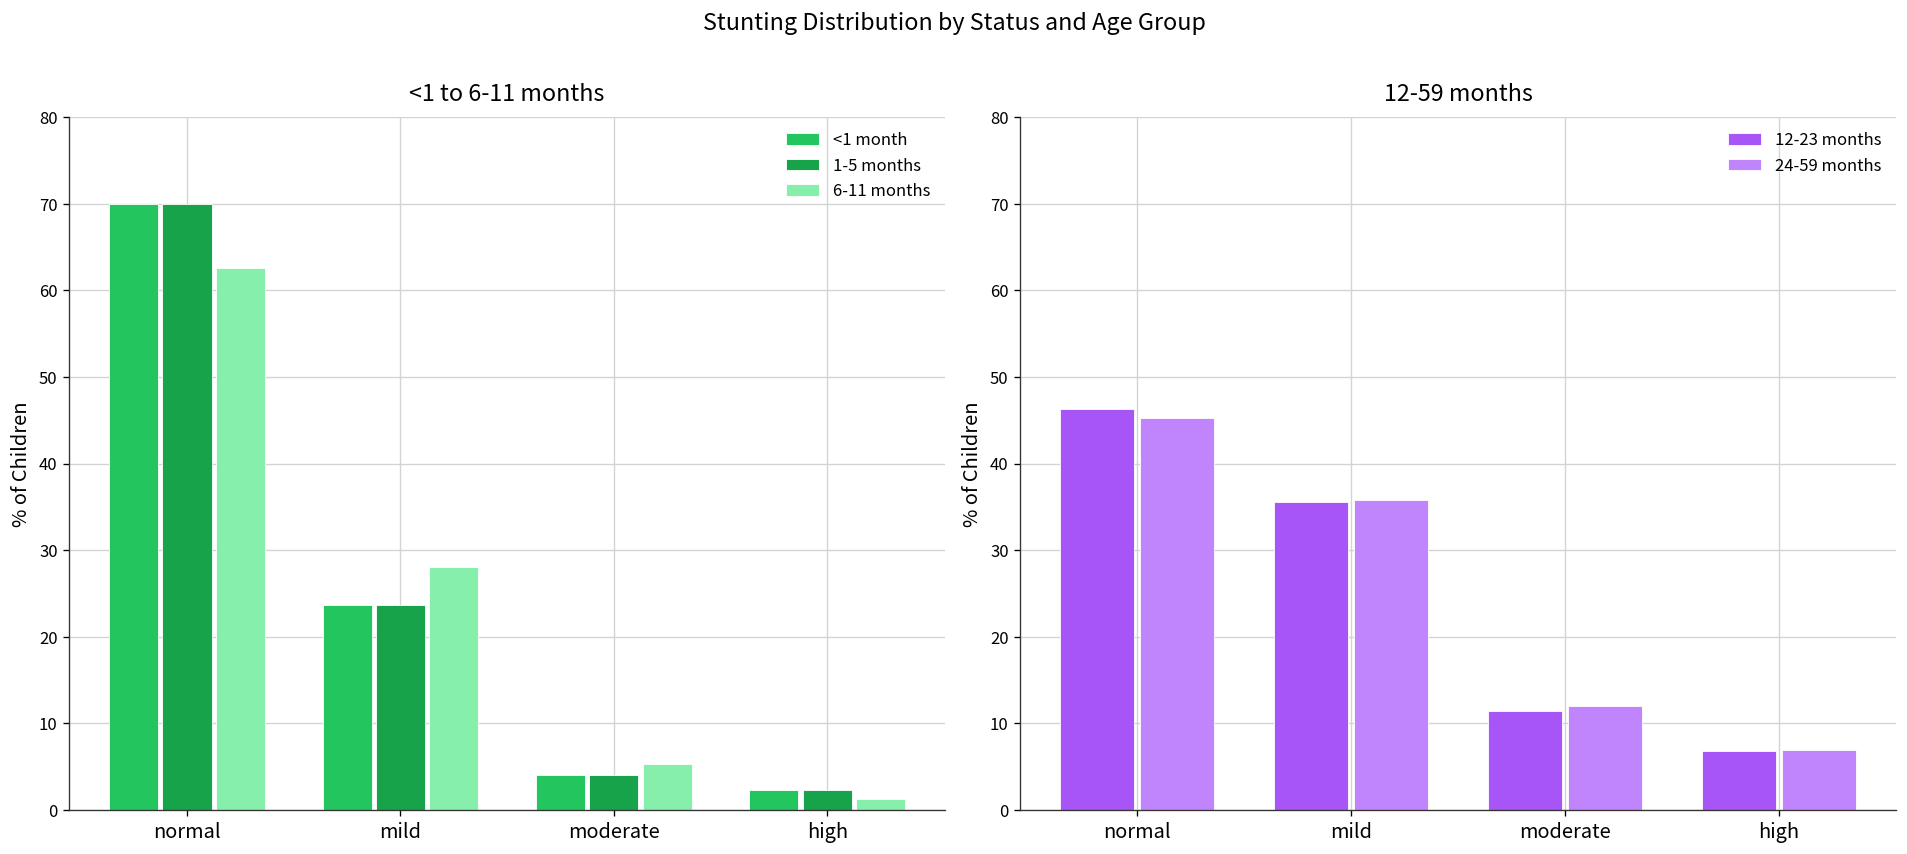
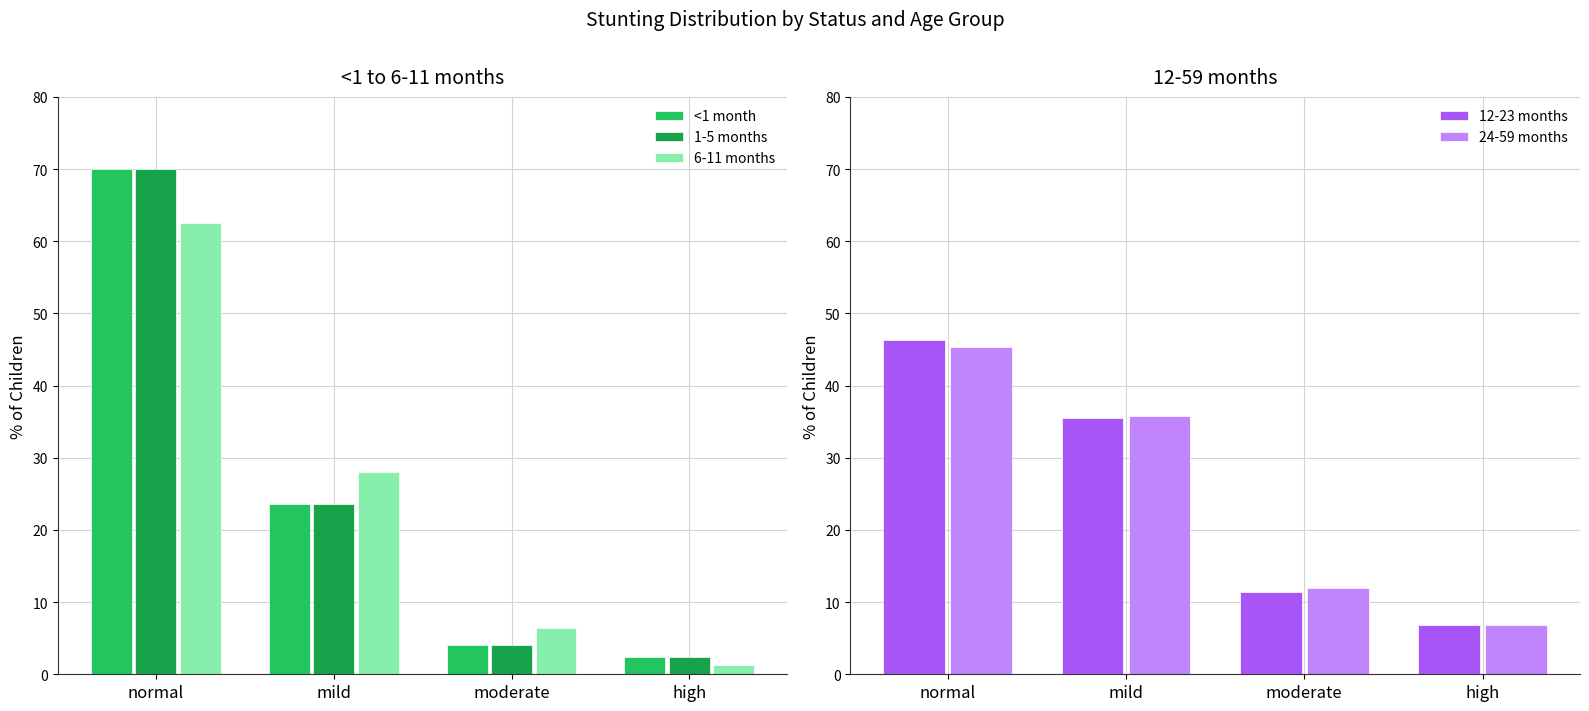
  {
    "<1 to 6-11 months": {
      "6-11 months": {
        "normal": 63,
        "mild": 28,
-       "moderate": 5,
+       "moderate": 6,
        "high": 1
      }
    }
  }
